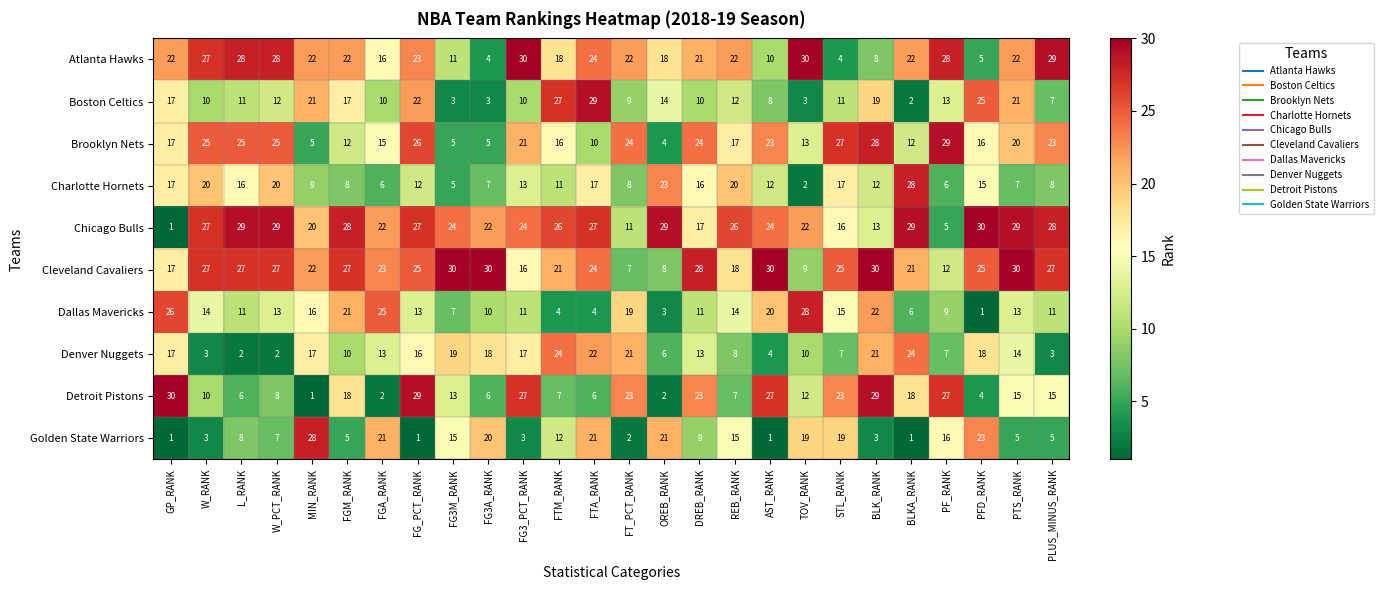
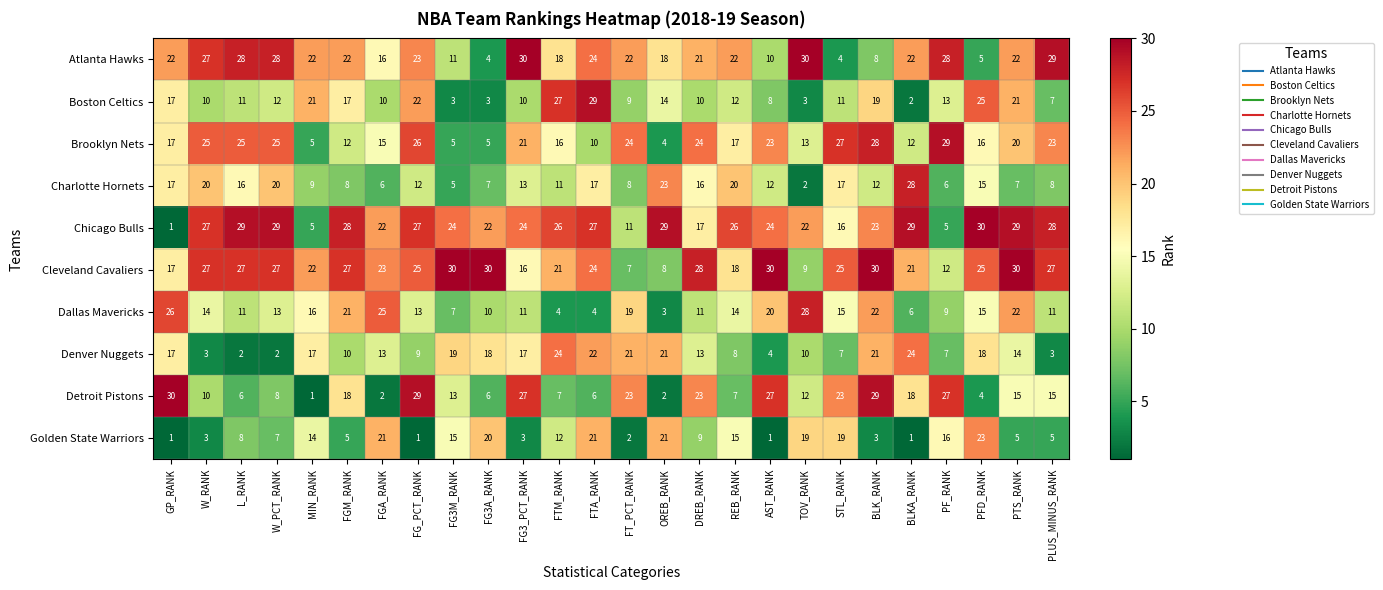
  {
    "Chicago Bulls": {
      "GP_RANK": 1,
      "W_RANK": 27,
      "L_RANK": 29,
      "W_PCT_RANK": 29,
-     "MIN_RANK": 20,
+     "MIN_RANK": 5,
      "FGM_RANK": 28,
      "FGA_RANK": 22,
      "FG_PCT_RANK": 27,
      "FG3M_RANK": 24,
      "FG3A_RANK": 22,
      "FG3_PCT_RANK": 24,
      "FTM_RANK": 26,
      "FTA_RANK": 27,
      "FT_PCT_RANK": 11,
      "OREB_RANK": 29,
      "DREB_RANK": 17,
      "REB_RANK": 26,
      "AST_RANK": 24,
      "TOV_RANK": 22,
      "STL_RANK": 16,
-     "BLK_RANK": 13,
+     "BLK_RANK": 23,
      "BLKA_RANK": 29,
      "PF_RANK": 5,
      "PFD_RANK": 30,
      "PTS_RANK": 29,
      "PLUS_MINUS_RANK": 28
    },
    "Dallas Mavericks": {
      "GP_RANK": 26,
      "W_RANK": 14,
      "L_RANK": 11,
      "W_PCT_RANK": 13,
      "MIN_RANK": 16,
      "FGM_RANK": 21,
      "FGA_RANK": 25,
      "FG_PCT_RANK": 13,
      "FG3M_RANK": 7,
      "FG3A_RANK": 10,
      "FG3_PCT_RANK": 11,
      "FTM_RANK": 4,
      "FTA_RANK": 4,
      "FT_PCT_RANK": 19,
      "OREB_RANK": 3,
      "DREB_RANK": 11,
      "REB_RANK": 14,
      "AST_RANK": 20,
      "TOV_RANK": 28,
      "STL_RANK": 15,
      "BLK_RANK": 22,
      "BLKA_RANK": 6,
      "PF_RANK": 9,
-     "PFD_RANK": 1,
-     "PTS_RANK": 13,
+     "PFD_RANK": 15,
+     "PTS_RANK": 22,
      "PLUS_MINUS_RANK": 11
    },
    "Denver Nuggets": {
      "GP_RANK": 17,
      "W_RANK": 3,
      "L_RANK": 2,
      "W_PCT_RANK": 2,
      "MIN_RANK": 17,
      "FGM_RANK": 10,
      "FGA_RANK": 13,
-     "FG_PCT_RANK": 16,
+     "FG_PCT_RANK": 9,
      "FG3M_RANK": 19,
      "FG3A_RANK": 18,
      "FG3_PCT_RANK": 17,
      "FTM_RANK": 24,
      "FTA_RANK": 22,
      "FT_PCT_RANK": 21,
-     "OREB_RANK": 6,
+     "OREB_RANK": 21,
      "DREB_RANK": 13,
      "REB_RANK": 8,
      "AST_RANK": 4,
      "TOV_RANK": 10,
      "STL_RANK": 7,
      "BLK_RANK": 21,
      "BLKA_RANK": 24,
      "PF_RANK": 7,
      "PFD_RANK": 18,
      "PTS_RANK": 14,
      "PLUS_MINUS_RANK": 3
    },
    "Golden State Warriors": {
      "GP_RANK": 1,
      "W_RANK": 3,
      "L_RANK": 8,
      "W_PCT_RANK": 7,
-     "MIN_RANK": 28,
+     "MIN_RANK": 14,
      "FGM_RANK": 5,
      "FGA_RANK": 21,
      "FG_PCT_RANK": 1,
      "FG3M_RANK": 15,
      "FG3A_RANK": 20,
      "FG3_PCT_RANK": 3,
      "FTM_RANK": 12,
      "FTA_RANK": 21,
      "FT_PCT_RANK": 2,
      "OREB_RANK": 21,
      "DREB_RANK": 9,
      "REB_RANK": 15,
      "AST_RANK": 1,
      "TOV_RANK": 19,
      "STL_RANK": 19,
      "BLK_RANK": 3,
      "BLKA_RANK": 1,
      "PF_RANK": 16,
      "PFD_RANK": 23,
      "PTS_RANK": 5,
      "PLUS_MINUS_RANK": 5
    }
  }
